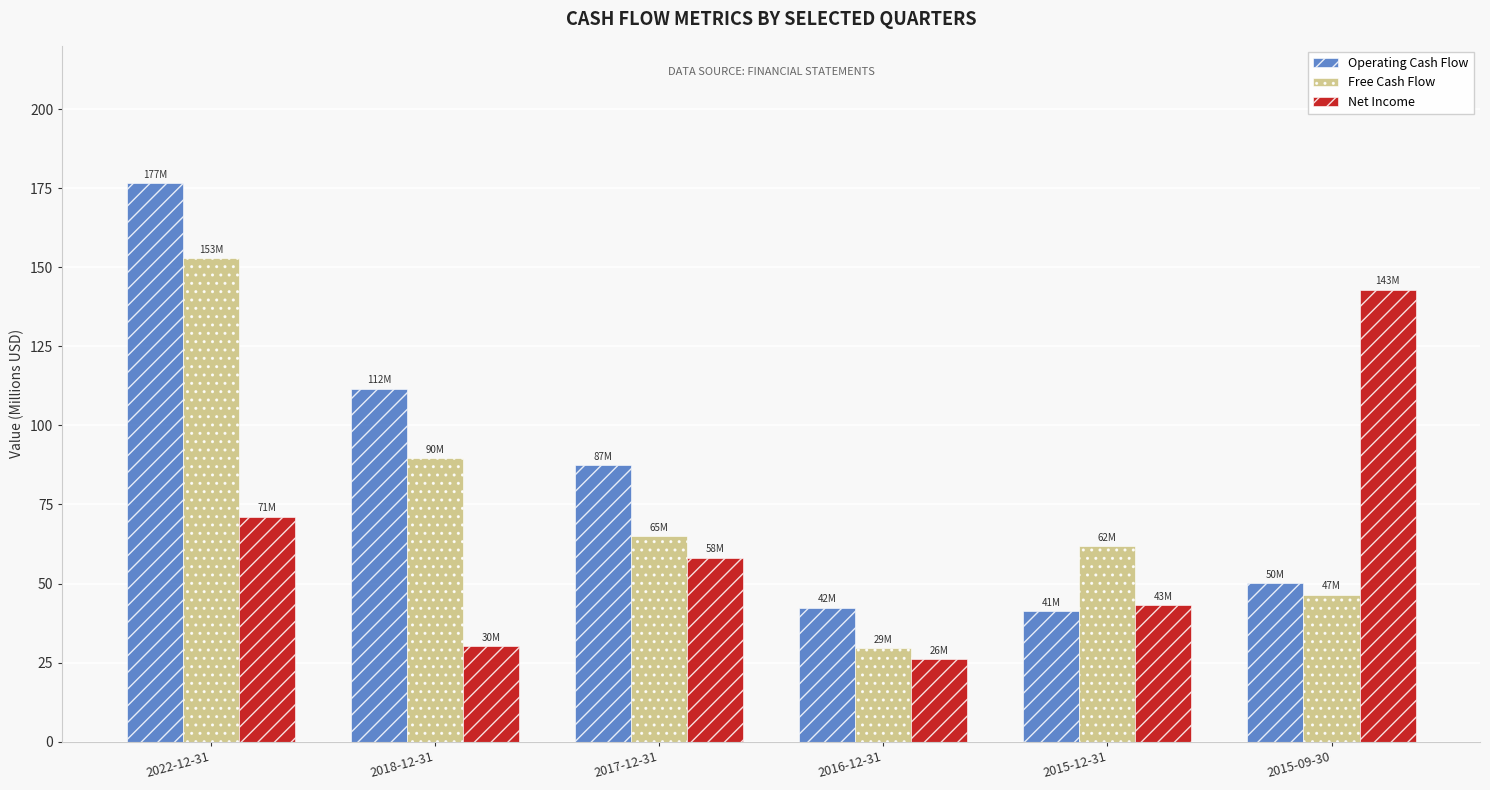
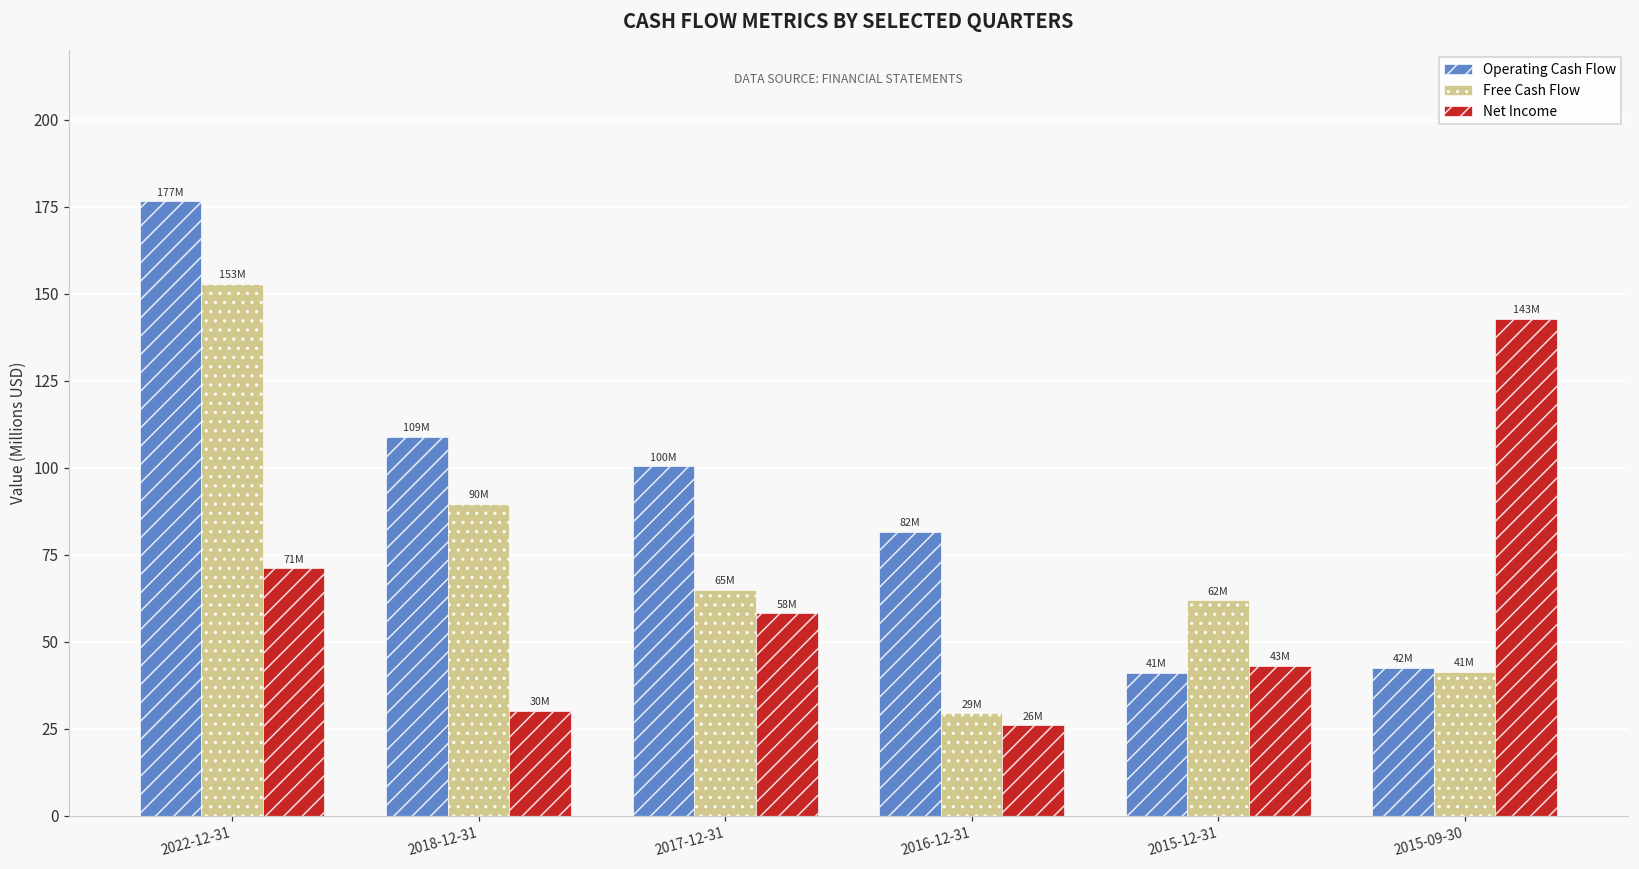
  {
    "Operating Cash Flow": {
      "2022-12-31": "177M",
-     "2018-12-31": "112M",
-     "2017-12-31": "87M",
-     "2016-12-31": "42M",
+     "2018-12-31": "109M",
+     "2017-12-31": "100M",
+     "2016-12-31": "82M",
      "2015-12-31": "41M",
-     "2015-09-30": "50M"
+     "2015-09-30": "42M"
    },
    "Free Cash Flow": {
      "2022-12-31": "153M",
      "2018-12-31": "90M",
      "2017-12-31": "65M",
      "2016-12-31": "29M",
      "2015-12-31": "62M",
-     "2015-09-30": "47M"
+     "2015-09-30": "41M"
    },
    "Net Income": {
      "2022-12-31": "71M",
      "2018-12-31": "30M",
      "2017-12-31": "58M",
      "2016-12-31": "26M",
      "2015-12-31": "43M",
      "2015-09-30": "143M"
    }
  }
